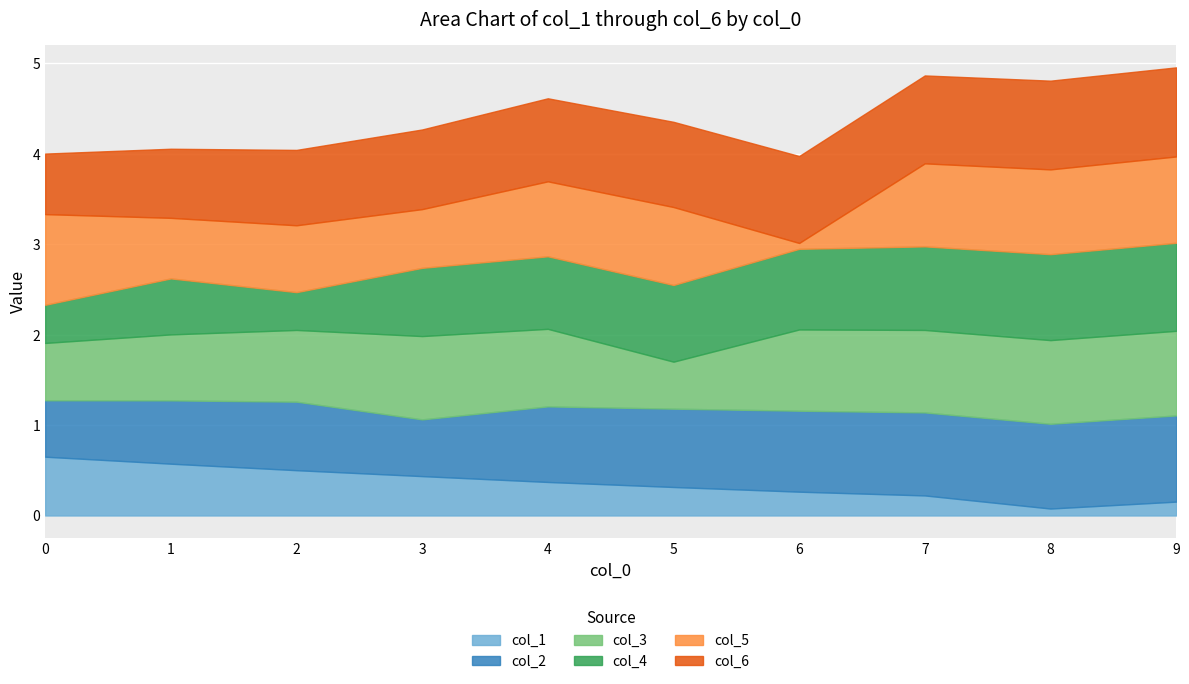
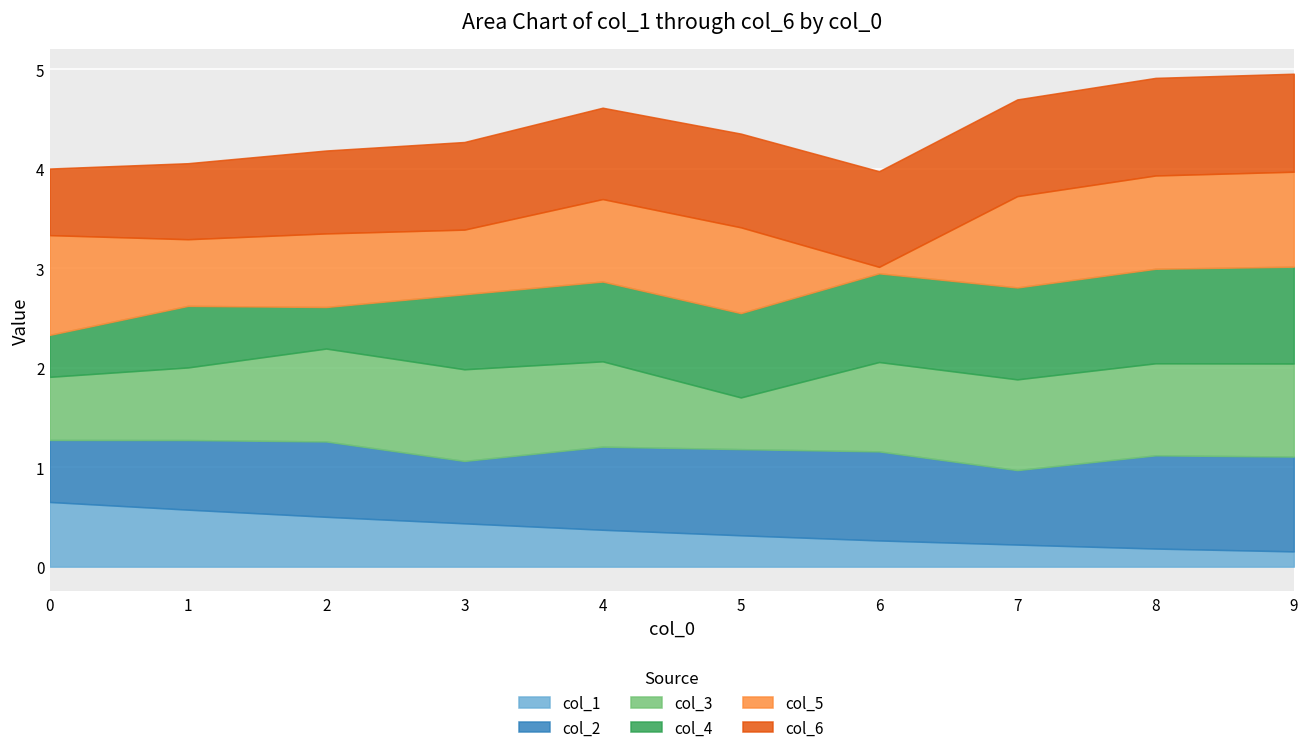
  {
    "col_1": {
      "0": 0.7,
      "1": 0.6,
      "2": 0.5,
      "3": 0.4,
      "4": 0.4,
      "5": 0.3,
      "6": 0.3,
      "7": 0.2,
-     "8": 0.1,
+     "8": 0.2,
      "9": 0.2
    },
    "col_2": {
      "0": 0.6,
      "1": 0.7,
      "2": 0.8,
      "3": 0.6,
      "4": 0.8,
      "5": 0.9,
      "6": 0.9,
-     "7": 0.9,
+     "7": 0.7,
      "8": 0.9,
      "9": 1.0
    },
    "col_3": {
      "0": 0.6,
      "1": 0.7,
-     "2": 0.8,
+     "2": 0.9,
      "3": 0.9,
      "4": 0.9,
      "5": 0.5,
      "6": 0.9,
      "7": 0.9,
      "8": 0.9,
      "9": 0.9
    },
    "col_4": {
      "0": 0.4,
      "1": 0.6,
      "2": 0.4,
      "3": 0.8,
      "4": 0.8,
      "5": 0.8,
      "6": 0.9,
      "7": 0.9,
      "8": 1.0,
      "9": 1.0
    },
    "col_5": {
      "0": 1.0,
      "1": 0.7,
      "2": 0.7,
      "3": 0.6,
      "4": 0.8,
      "5": 0.9,
      "6": 0.1,
      "7": 0.9,
      "8": 0.9,
      "9": 1.0
    },
    "col_6": {
      "0": 0.7,
      "1": 0.8,
      "2": 0.8,
      "3": 0.9,
      "4": 0.9,
      "5": 0.9,
      "6": 1.0,
      "7": 1.0,
      "8": 1.0,
      "9": 1.0
    }
  }
